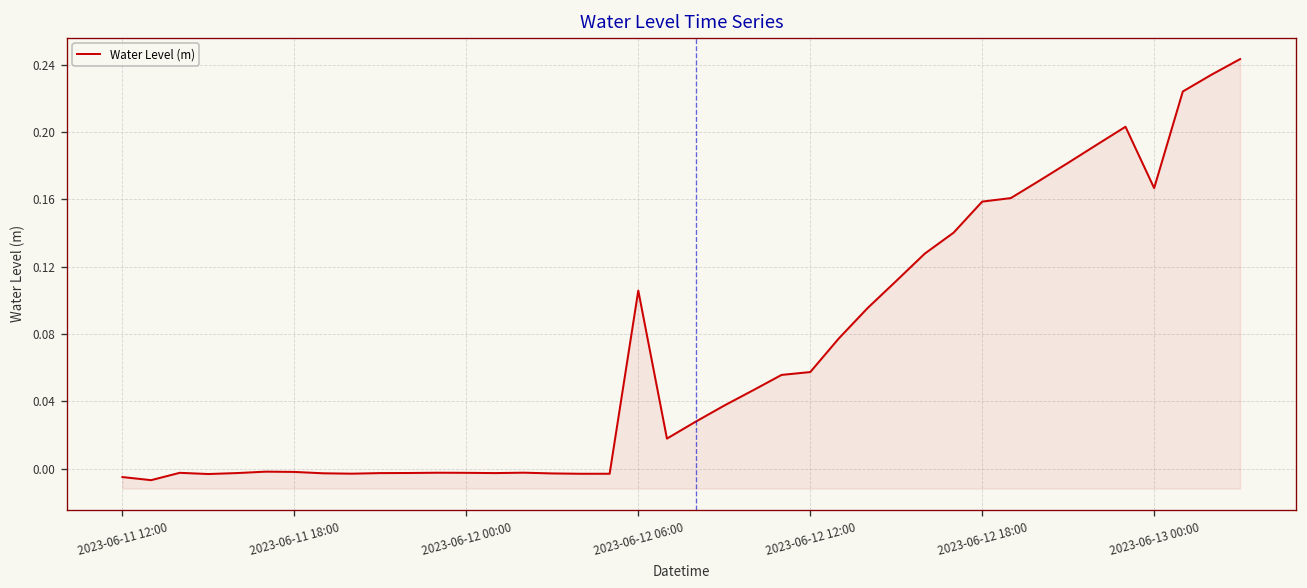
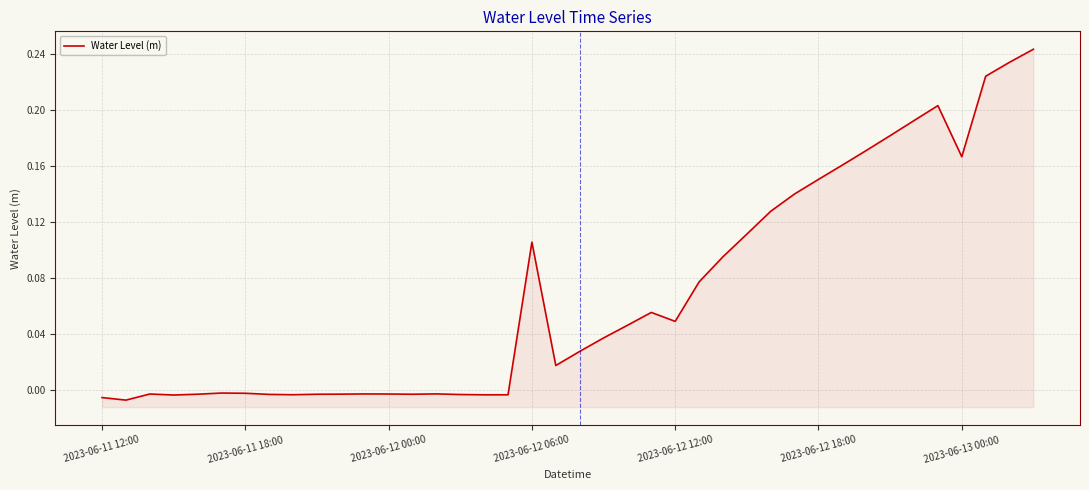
  {
    "2023-06-11 12:00": -0.005,
    "2023-06-11 18:00": -0.002,
    "2023-06-12 00:00": -0.003,
    "2023-06-12 06:00": 0.106,
-   "2023-06-12 12:00": 0.057,
-   "2023-06-12 18:00": 0.159,
+   "2023-06-12 12:00": 0.049,
+   "2023-06-12 18:00": 0.150,
    "2023-06-13 00:00": 0.167
  }
